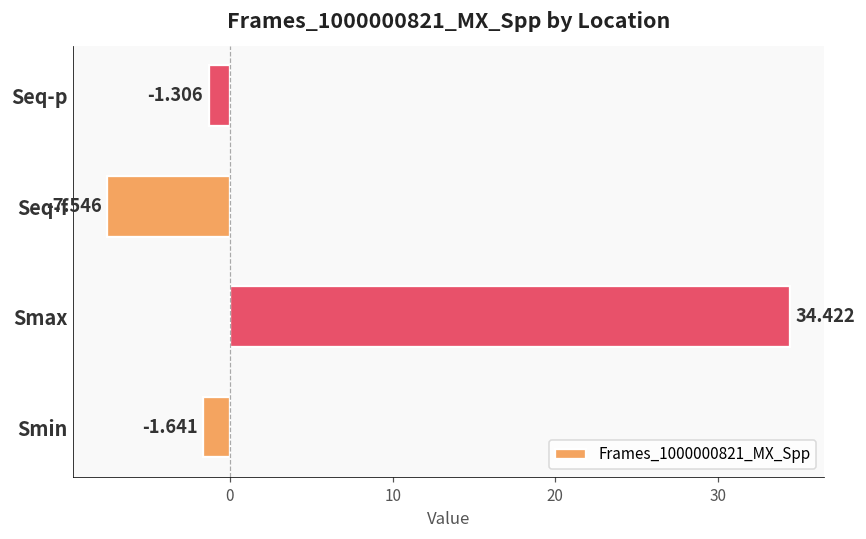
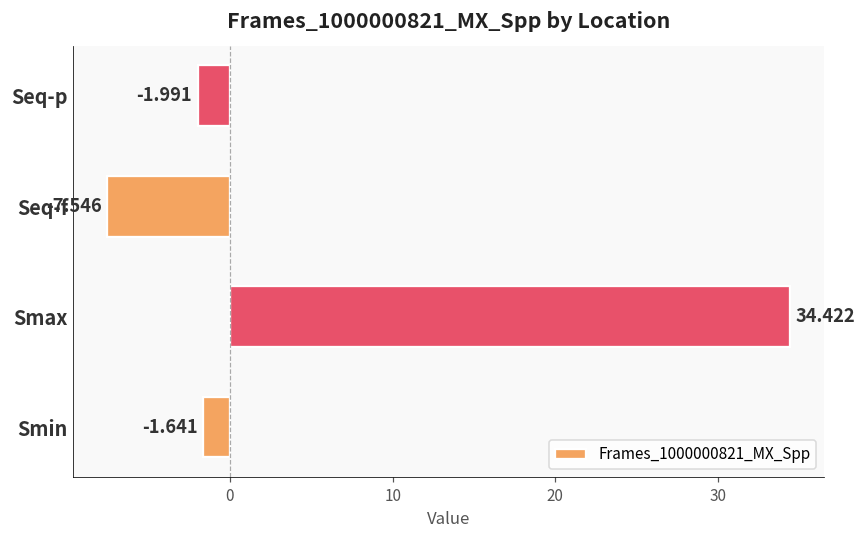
  {
-   "Seq-p": -1.306,
+   "Seq-p": -1.991,
    "Seq-f": -7.546,
    "Smax": 34.422,
    "Smin": -1.641
  }
